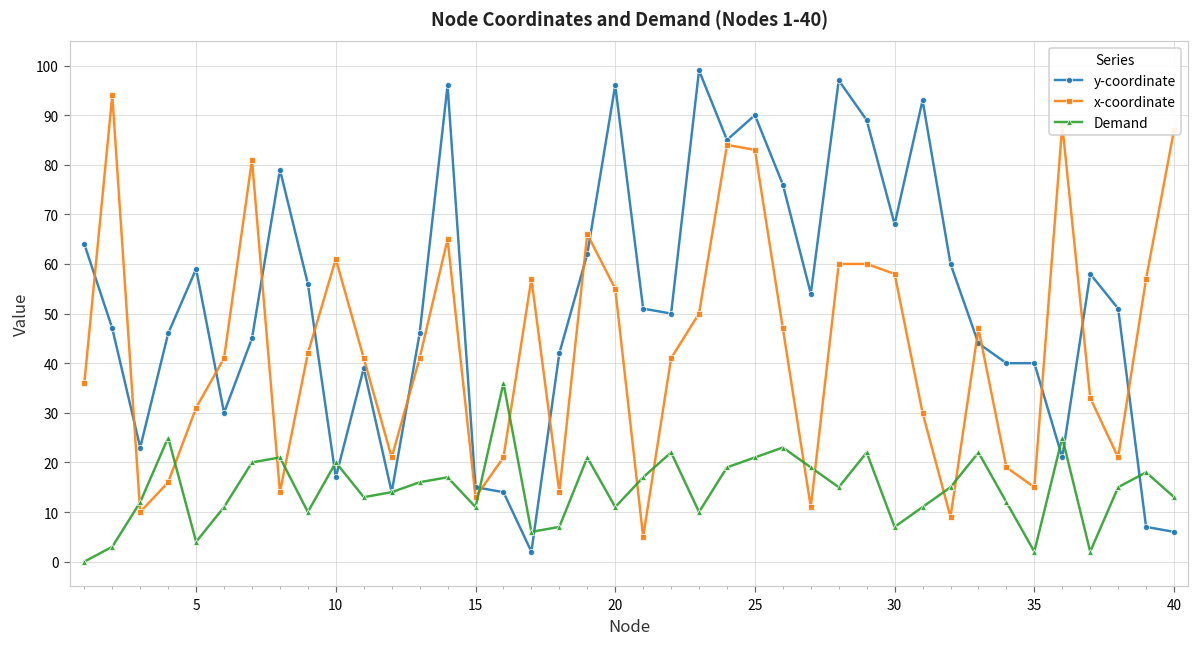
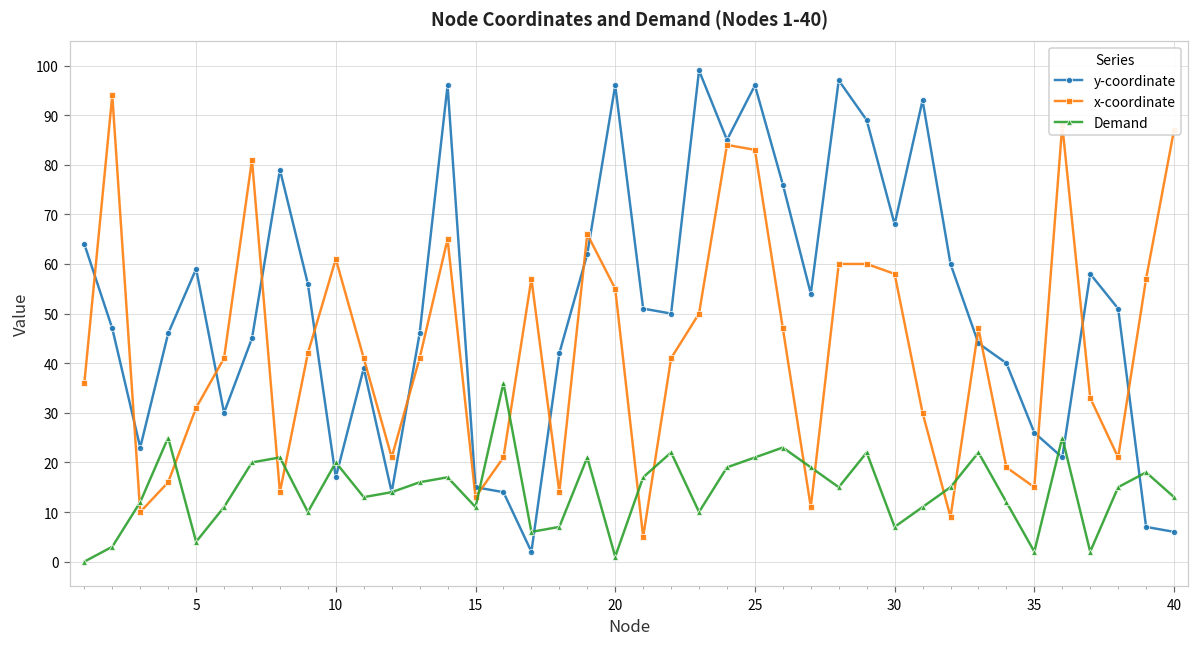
  {
    "y-coordinate": {
      "5": 59,
      "10": 17,
      "15": 15,
      "20": 96,
-     "25": 90,
+     "25": 96,
      "30": 68,
-     "35": 40,
+     "35": 26,
      "40": 6
    },
    "x-coordinate": {
      "5": 31,
      "10": 61,
      "15": 13,
      "20": 55,
      "25": 83,
      "30": 58,
      "35": 15
    },
    "Demand": {
      "5": 4,
      "10": 20,
      "15": 11,
-     "20": 11,
+     "20": 1,
      "25": 21,
      "30": 7,
      "35": 2,
      "40": 13
    }
  }
